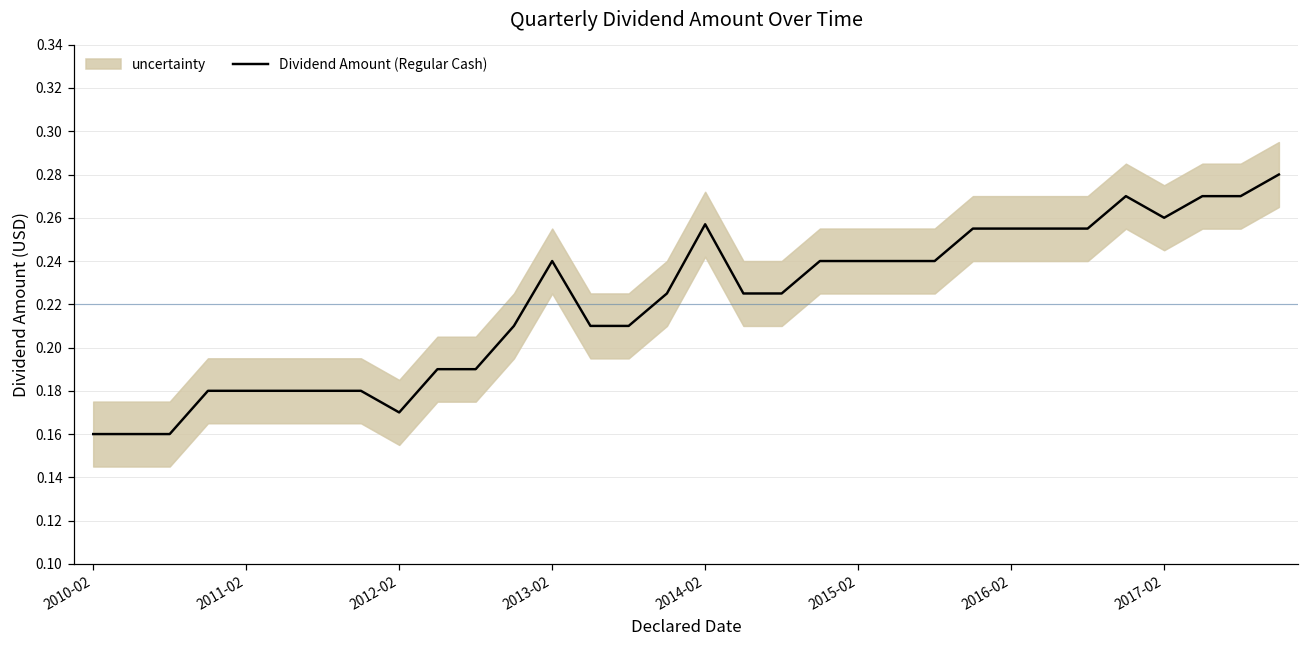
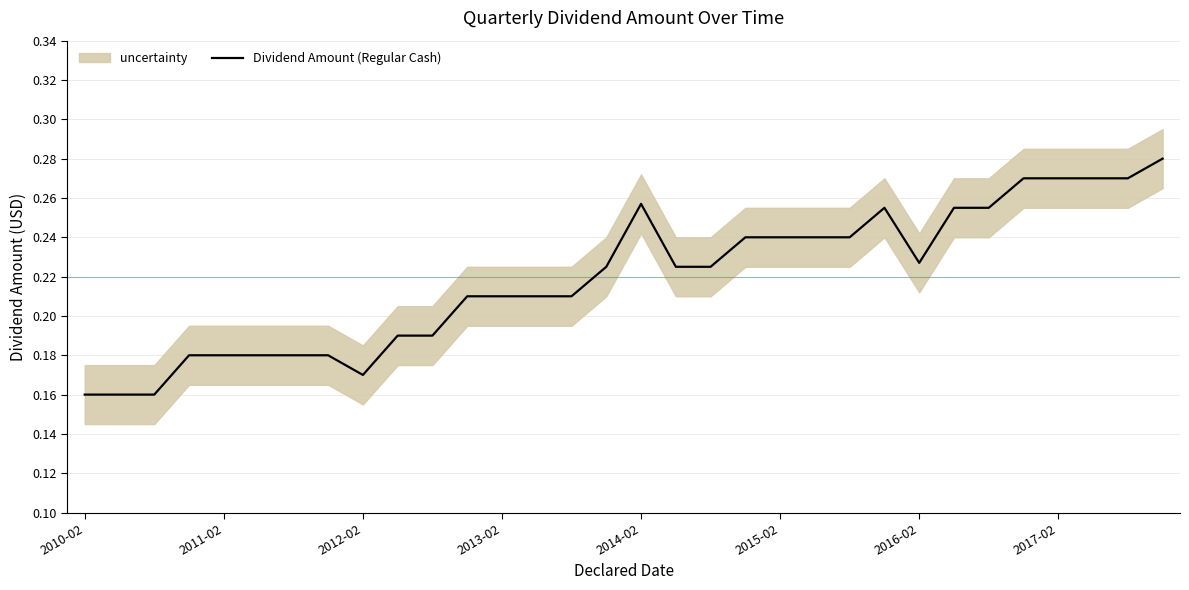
  {
    "Dividend Amount (Regular Cash)": {
      "2010-02": 0.160,
      "2011-02": 0.180,
      "2012-02": 0.170,
-     "2013-02": 0.24,
+     "2013-02": 0.21,
      "2014-02": 0.257,
      "2015-02": 0.240,
-     "2016-02": 0.255,
-     "2017-02": 0.26
+     "2016-02": 0.227,
+     "2017-02": 0.27
    }
  }
